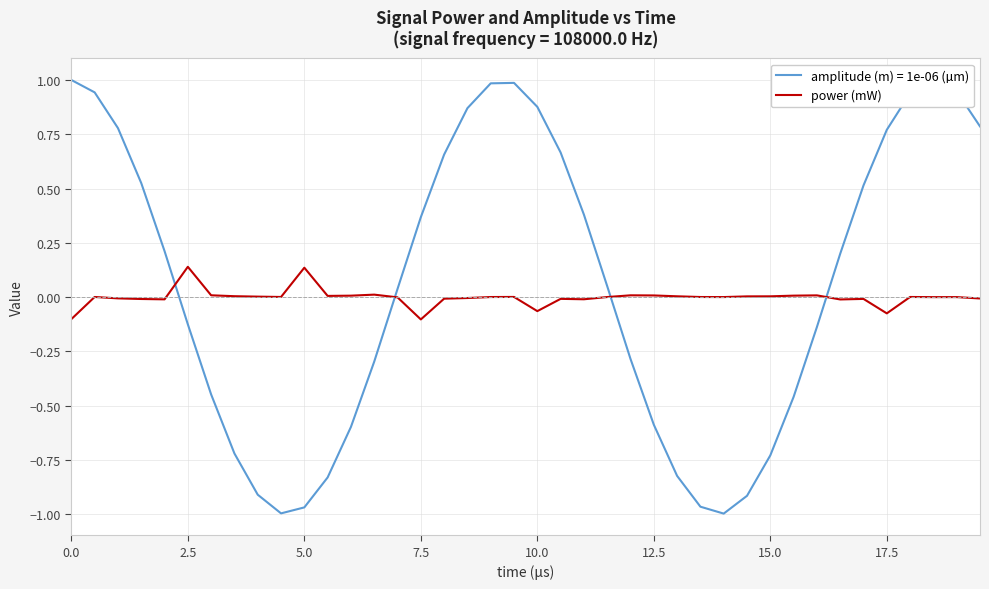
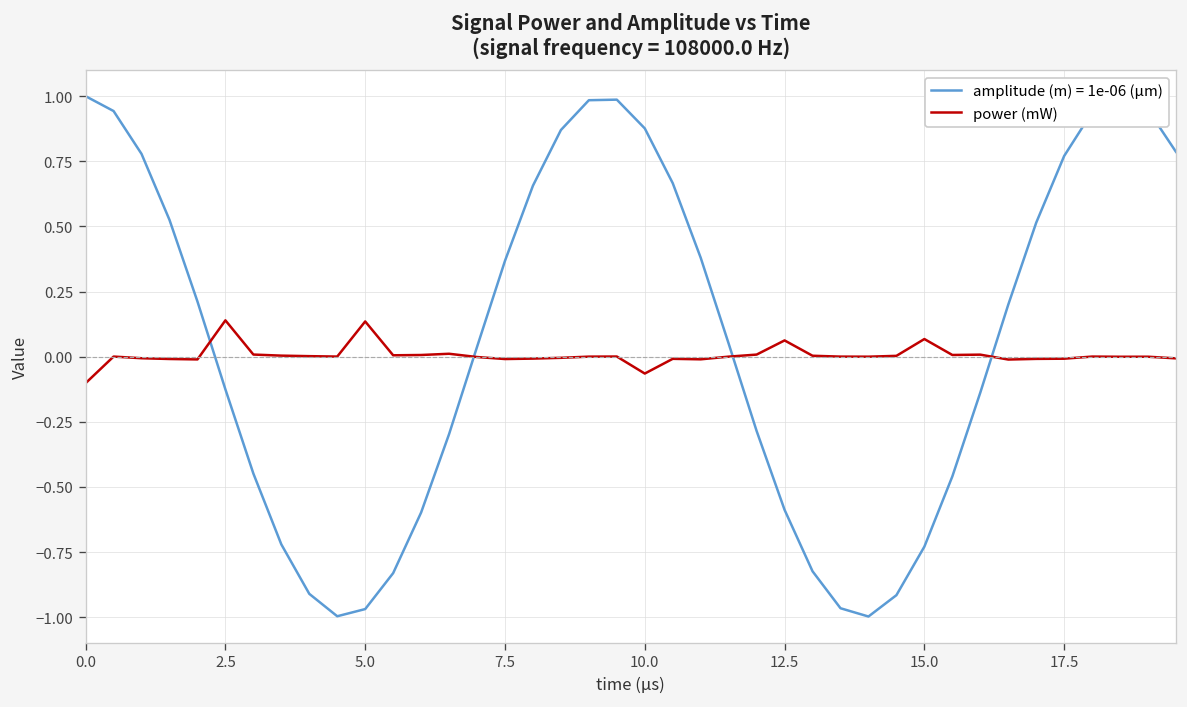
  {
    "amplitude (m) = 1e-06 (µm)": {
      "0.0": 1.00,
      "2.5": -0.13,
      "5.0": -0.97,
      "7.5": 0.37,
      "10.0": 0.88,
      "12.5": -0.59,
      "15.0": -0.73,
      "17.5": 0.77
    },
    "power (mW)": {
      "0.0": -0.10,
      "2.5": 0.14,
      "5.0": 0.14,
-     "7.5": -0.10,
+     "7.5": -0.01,
      "10.0": -0.06,
-     "12.5": 0.01,
-     "15.0": 0.00,
-     "17.5": -0.07
+     "12.5": 0.06,
+     "15.0": 0.07,
+     "17.5": -0.01
    }
  }
